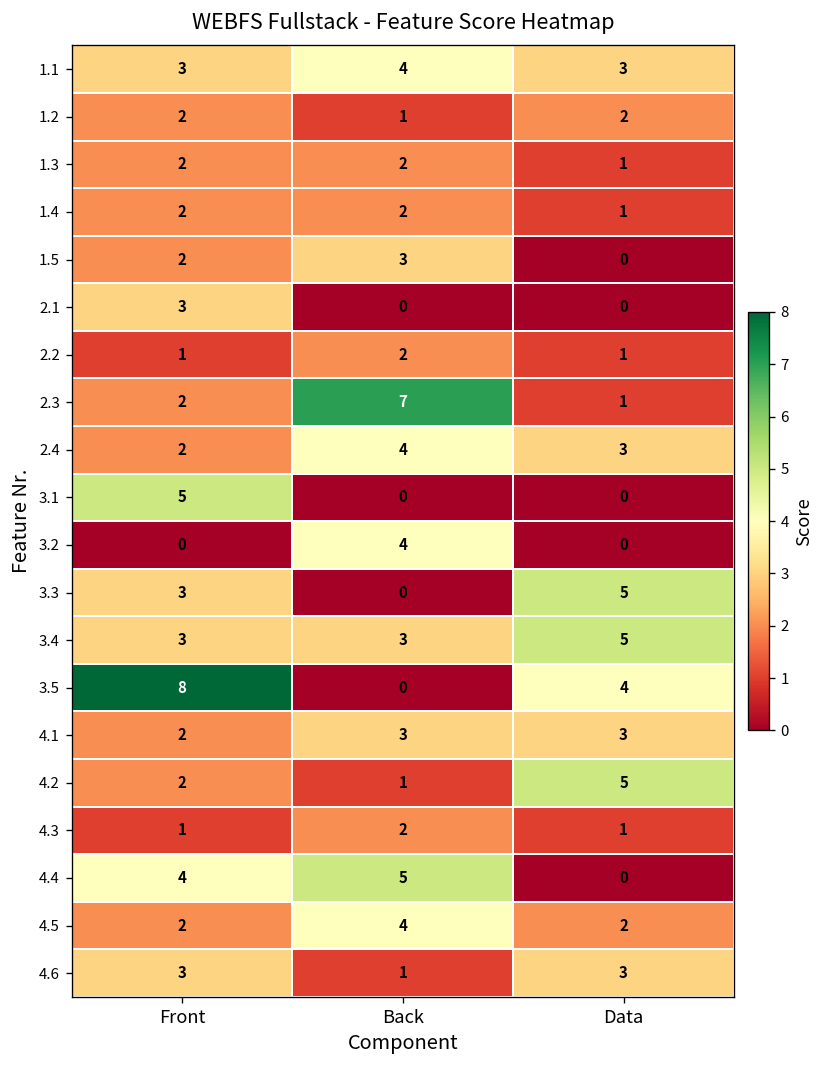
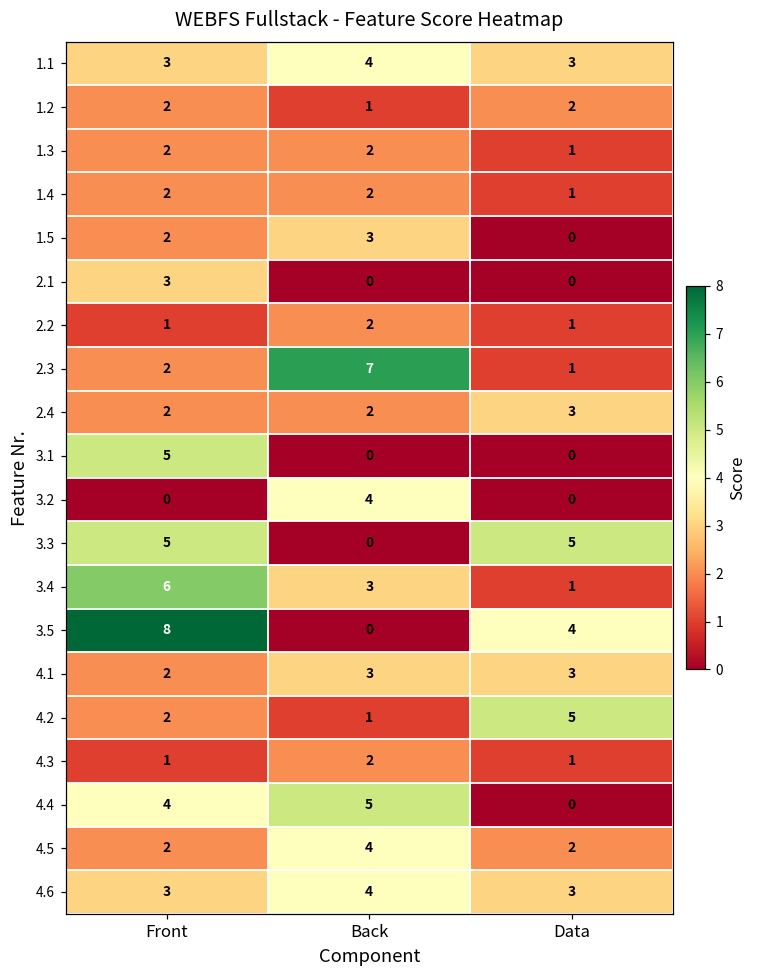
  {
    "1.1": {
      "Front": 3,
      "Back": 4,
      "Data": 3
    },
    "1.2": {
      "Front": 2,
      "Back": 1,
      "Data": 2
    },
    "1.3": {
      "Front": 2,
      "Back": 2,
      "Data": 1
    },
    "1.4": {
      "Front": 2,
      "Back": 2,
      "Data": 1
    },
    "1.5": {
      "Front": 2,
      "Back": 3,
      "Data": 0
    },
    "2.1": {
      "Front": 3,
      "Back": 0,
      "Data": 0
    },
    "2.2": {
      "Front": 1,
      "Back": 2,
      "Data": 1
    },
    "2.3": {
      "Front": 2,
      "Back": 7,
      "Data": 1
    },
    "2.4": {
      "Front": 2,
-     "Back": 4,
+     "Back": 2,
      "Data": 3
    },
    "3.1": {
      "Front": 5,
      "Back": 0,
      "Data": 0
    },
    "3.2": {
      "Front": 0,
      "Back": 4,
      "Data": 0
    },
    "3.3": {
-     "Front": 3,
+     "Front": 5,
      "Back": 0,
      "Data": 5
    },
    "3.4": {
-     "Front": 3,
+     "Front": 6,
      "Back": 3,
-     "Data": 5
+     "Data": 1
    },
    "3.5": {
      "Front": 8,
      "Back": 0,
      "Data": 4
    },
    "4.1": {
      "Front": 2,
      "Back": 3,
      "Data": 3
    },
    "4.2": {
      "Front": 2,
      "Back": 1,
      "Data": 5
    },
    "4.3": {
      "Front": 1,
      "Back": 2,
      "Data": 1
    },
    "4.4": {
      "Front": 4,
      "Back": 5,
      "Data": 0
    },
    "4.5": {
      "Front": 2,
      "Back": 4,
      "Data": 2
    },
    "4.6": {
      "Front": 3,
-     "Back": 1,
+     "Back": 4,
      "Data": 3
    }
  }
